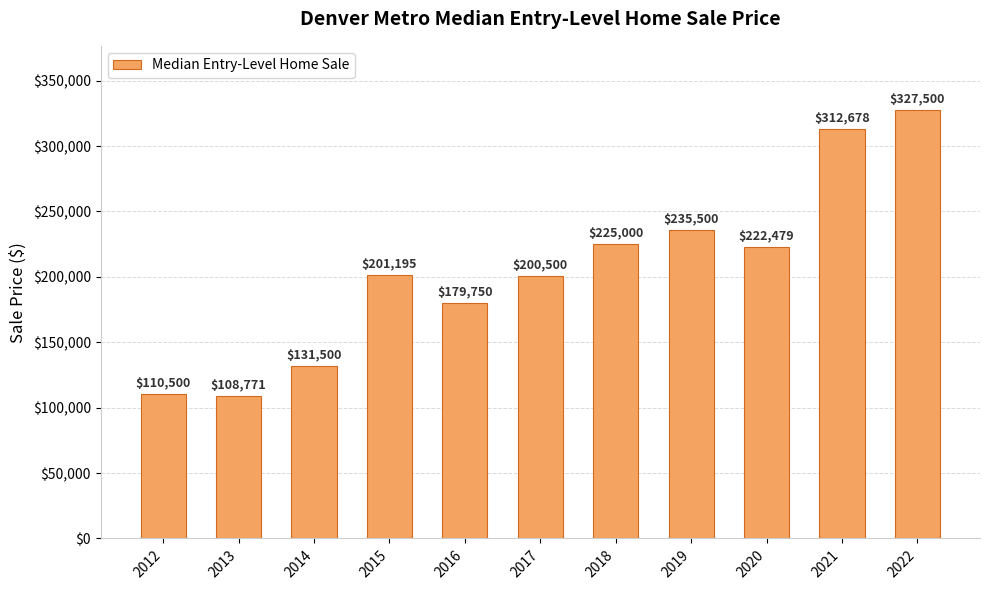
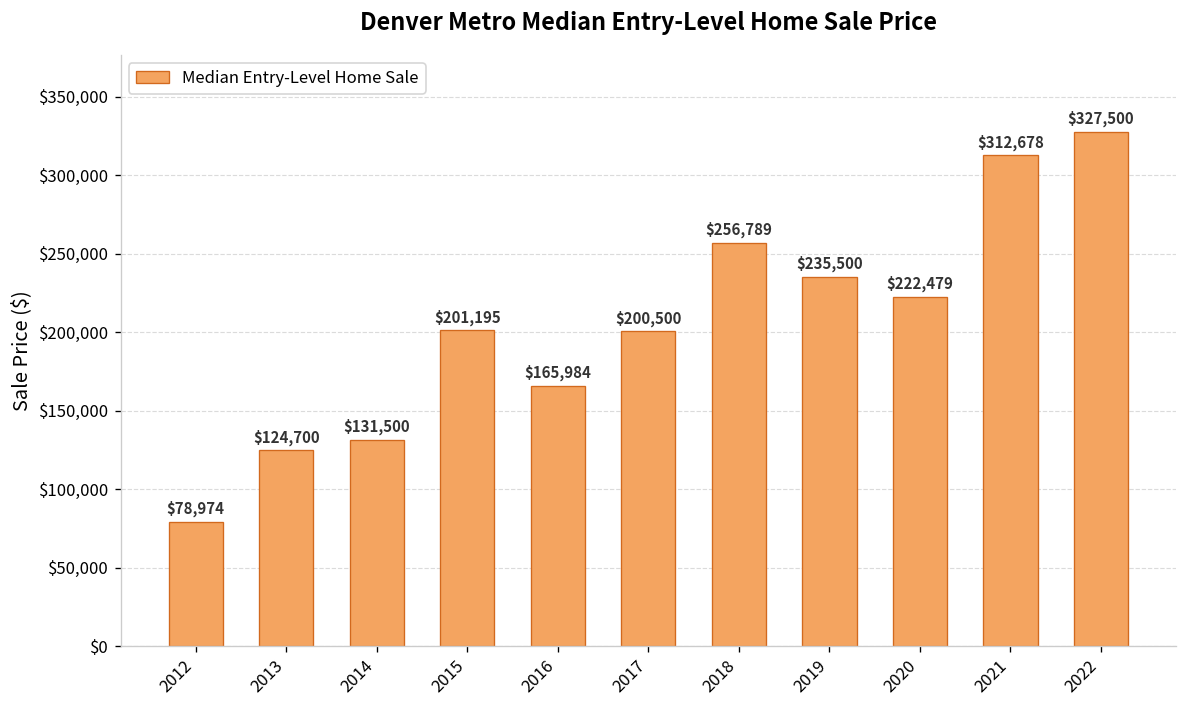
  {
-   "2012": "$110,500",
-   "2013": "$108,771",
+   "2012": "$78,974",
+   "2013": "$124,700",
    "2014": "$131,500",
    "2015": "$201,195",
-   "2016": "$179,750",
+   "2016": "$165,984",
    "2017": "$200,500",
-   "2018": "$225,000",
+   "2018": "$256,789",
    "2019": "$235,500",
    "2020": "$222,479",
    "2021": "$312,678",
    "2022": "$327,500"
  }
